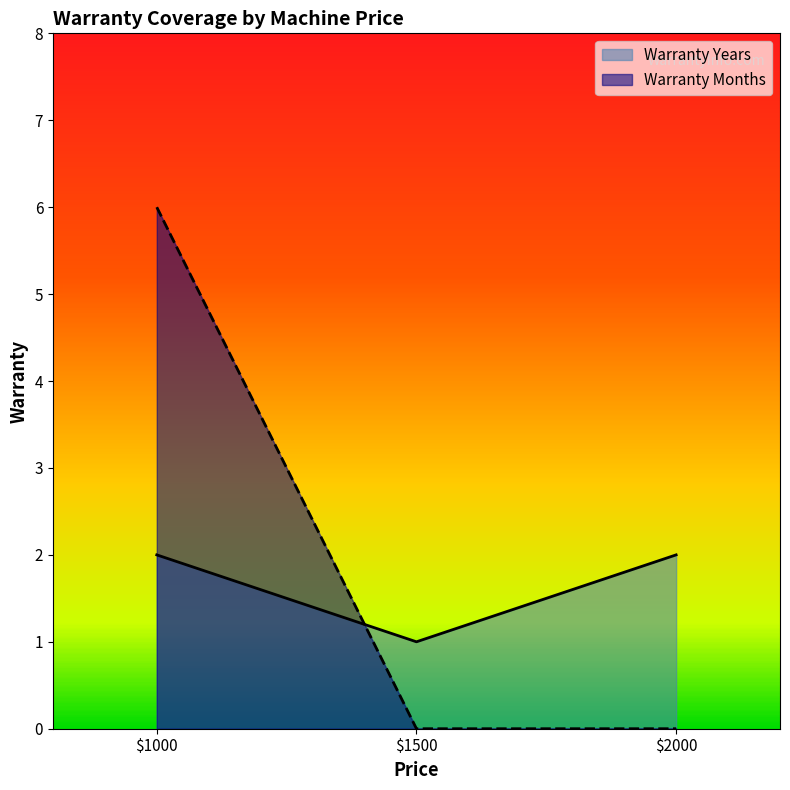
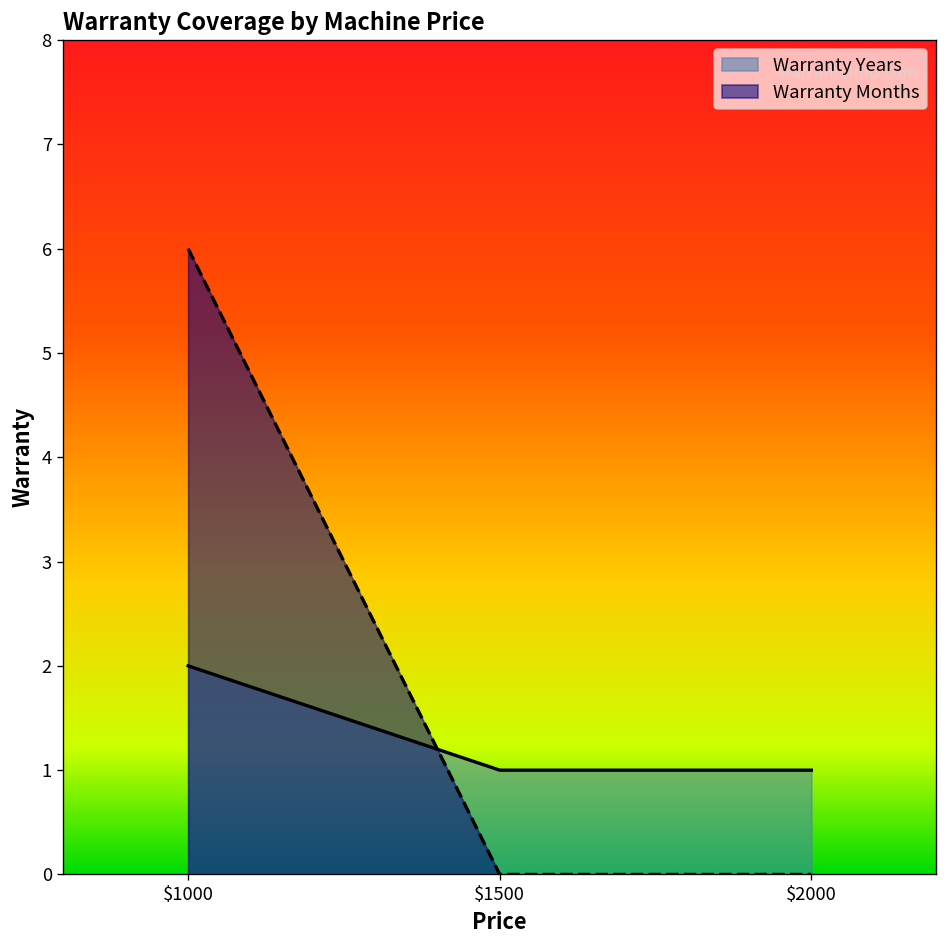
  {
    "Warranty Years": {
      "$1000": 2,
      "$1500": 1,
-     "$2000": 2
+     "$2000": 1
    },
    "Warranty Months": {
      "$1000": 6,
      "$1500": 0,
      "$2000": 0
    }
  }
